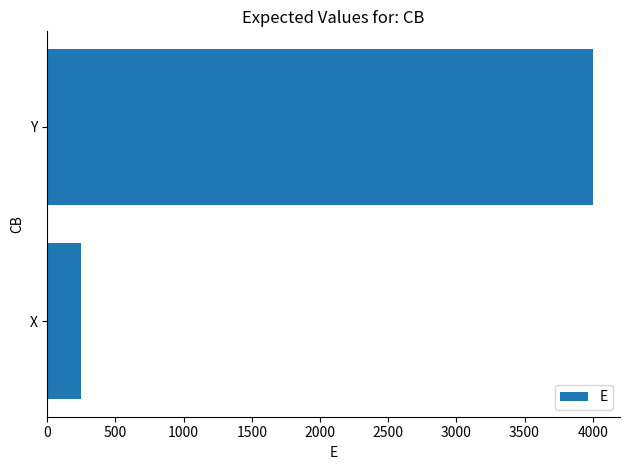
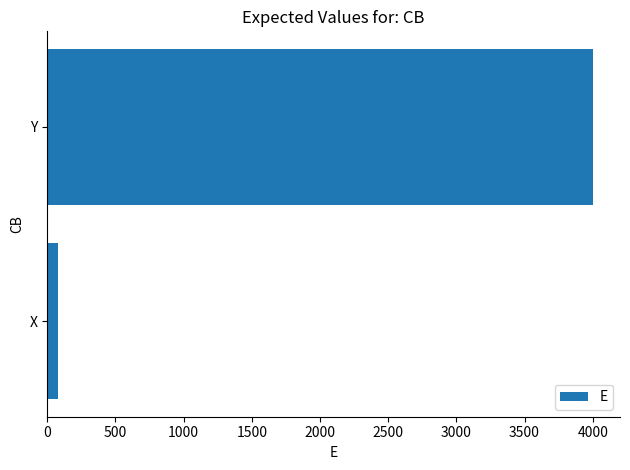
  {
    "Y": 4000,
-   "X": 250
+   "X": 80
  }
